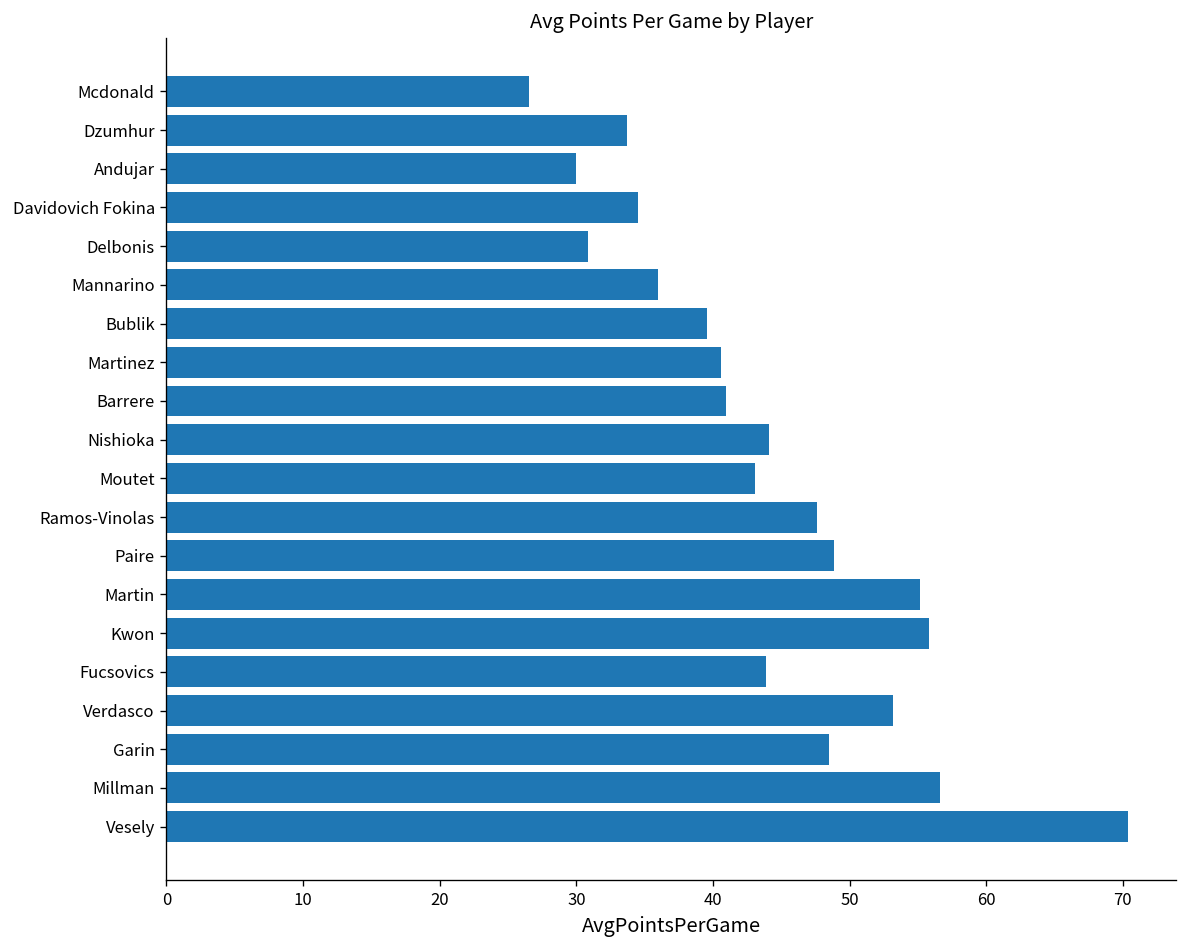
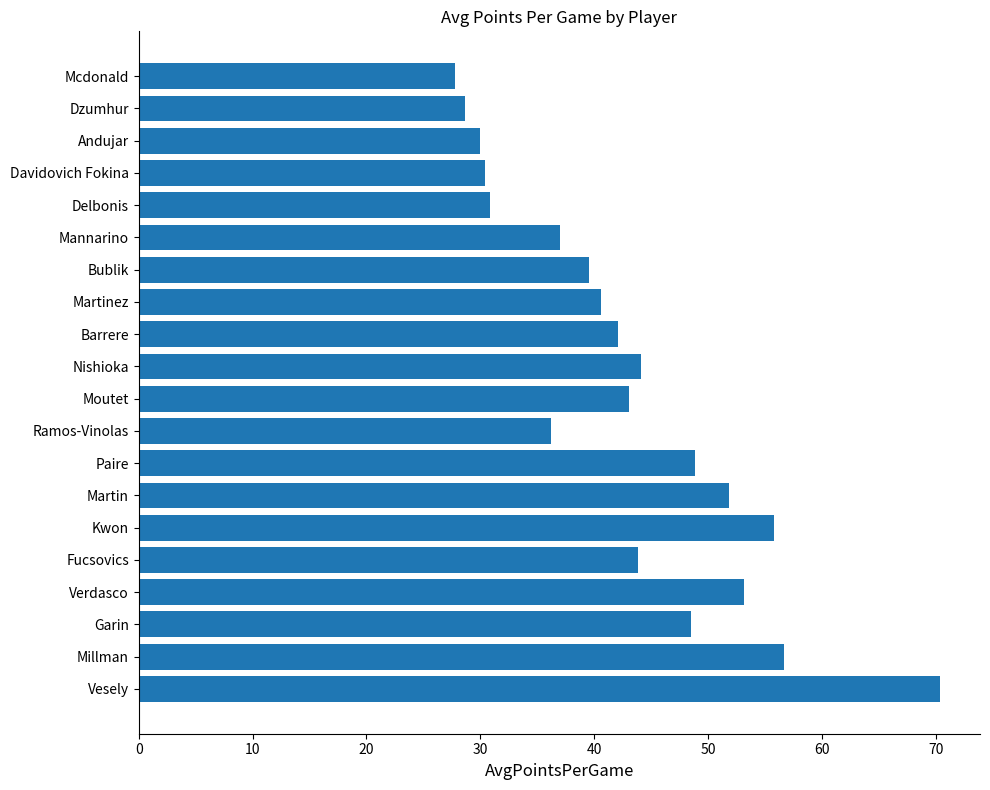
  {
-   "Mcdonald": 26.5,
-   "Dzumhur": 33.7,
+   "Mcdonald": 27.8,
+   "Dzumhur": 28.6,
    "Andujar": 30.0,
-   "Davidovich Fokina": 34.5,
+   "Davidovich Fokina": 30.4,
    "Delbonis": 30.8,
-   "Mannarino": 35.9,
+   "Mannarino": 37.0,
    "Bublik": 39.6,
    "Martinez": 40.6,
-   "Barrere": 41.0,
+   "Barrere": 42.1,
    "Nishioka": 44.1,
    "Moutet": 43.1,
-   "Ramos-Vinolas": 47.6,
+   "Ramos-Vinolas": 36.2,
    "Paire": 48.8,
-   "Martin": 55.1,
+   "Martin": 51.9,
    "Kwon": 55.8,
    "Fucsovics": 43.9,
    "Verdasco": 53.2,
    "Garin": 48.5,
    "Millman": 56.6,
    "Vesely": 70.4
  }
